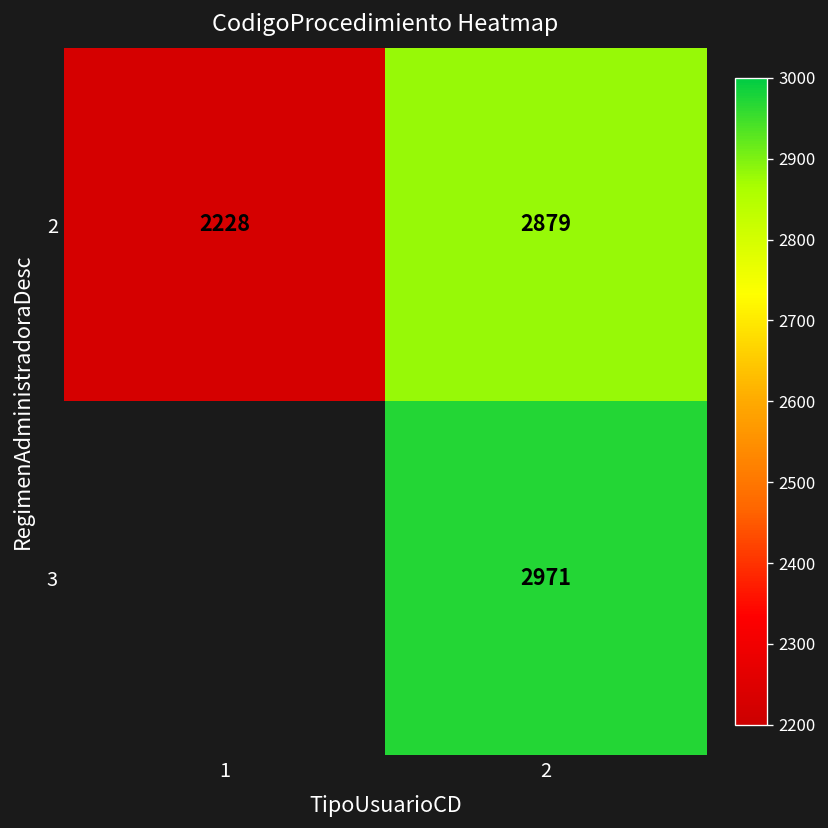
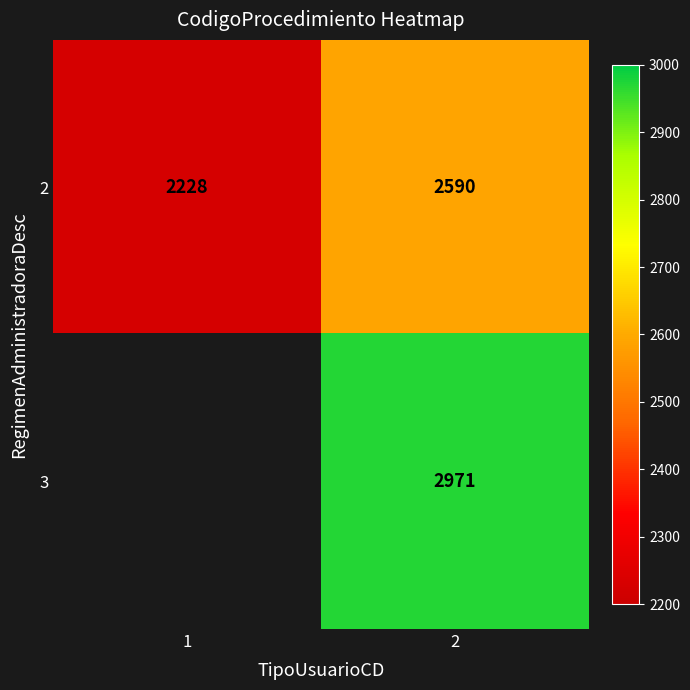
  {
    "2": {
      "1": 2228,
-     "2": 2879
+     "2": 2590
    },
    "3": {
      "2": 2971
    }
  }
